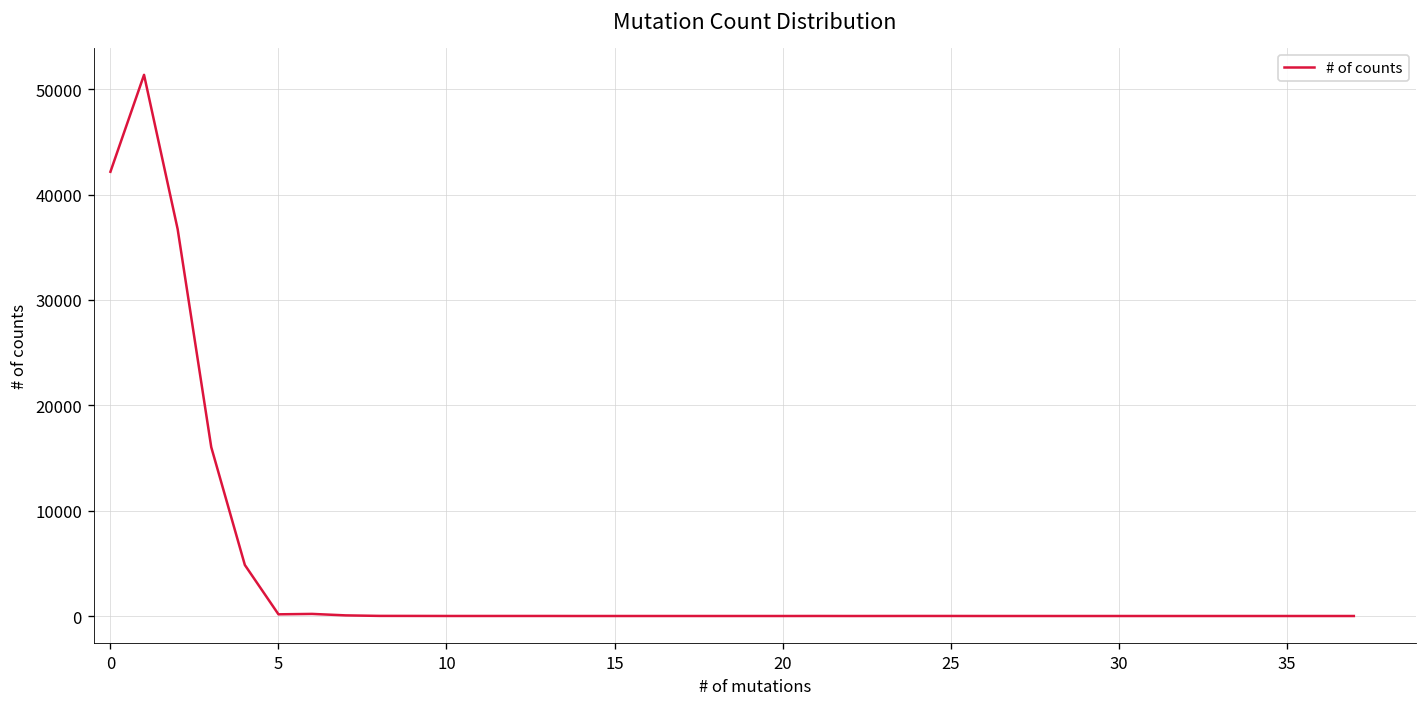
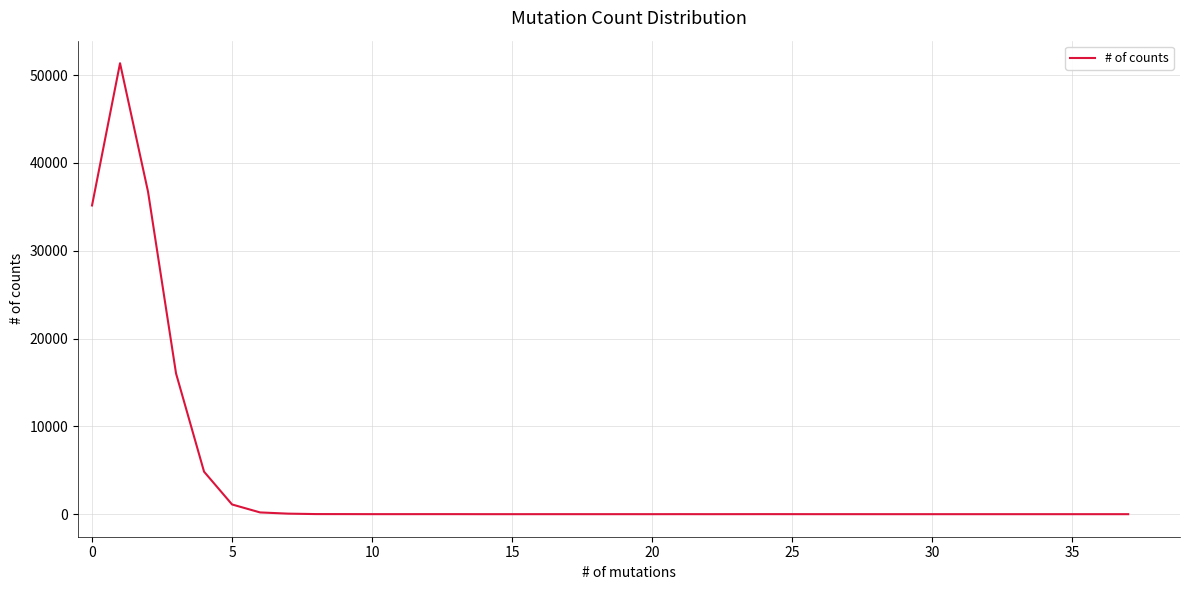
  {
-   "0": 42000,
-   "5": 0,
+   "0": 35000,
+   "5": 1000,
    "10": 0,
    "20": 0,
    "25": 0,
    "30": 0
  }
